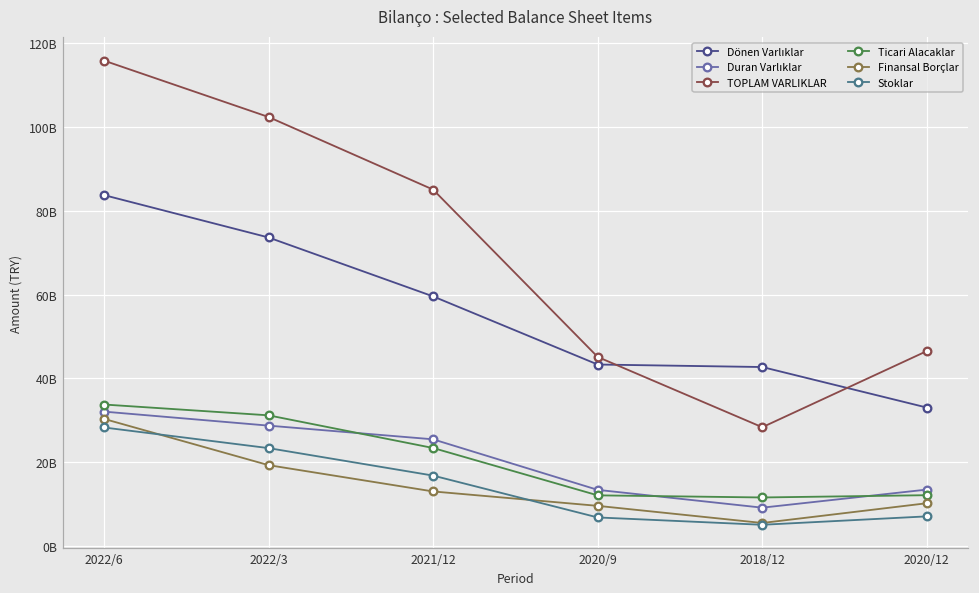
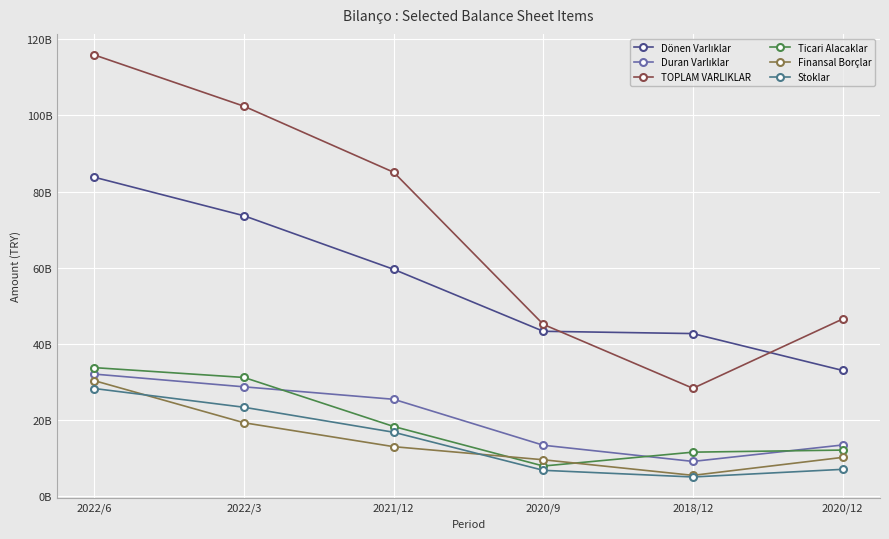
  {
    "Ticari Alacaklar": {
      "2022/6": 34000000000,
      "2022/3": 31000000000,
-     "2021/12": 23000000000,
-     "2020/9": 12000000000,
+     "2021/12": 18000000000,
+     "2020/9": 8000000000,
      "2018/12": 12000000000,
      "2020/12": 12000000000
    }
  }
